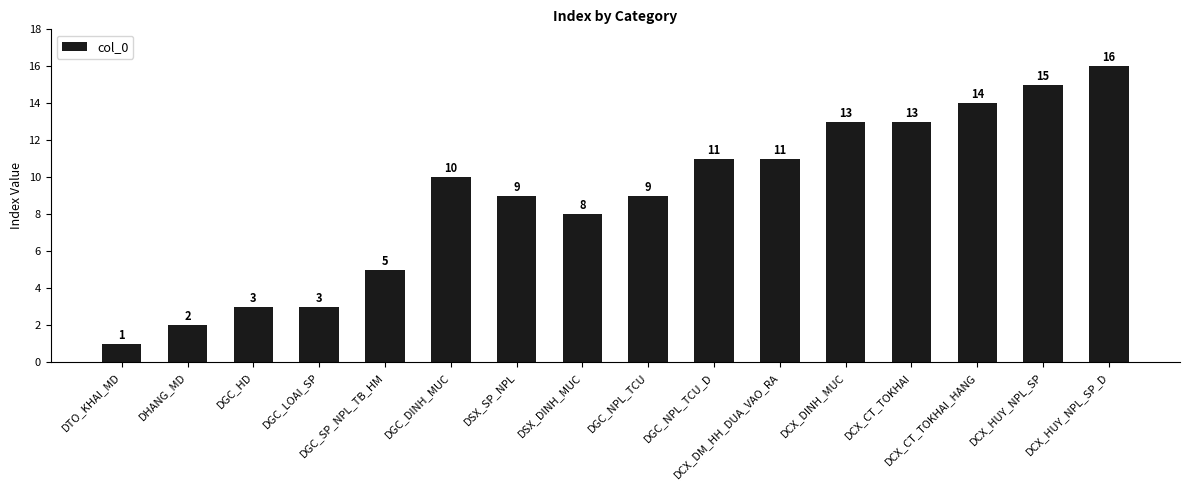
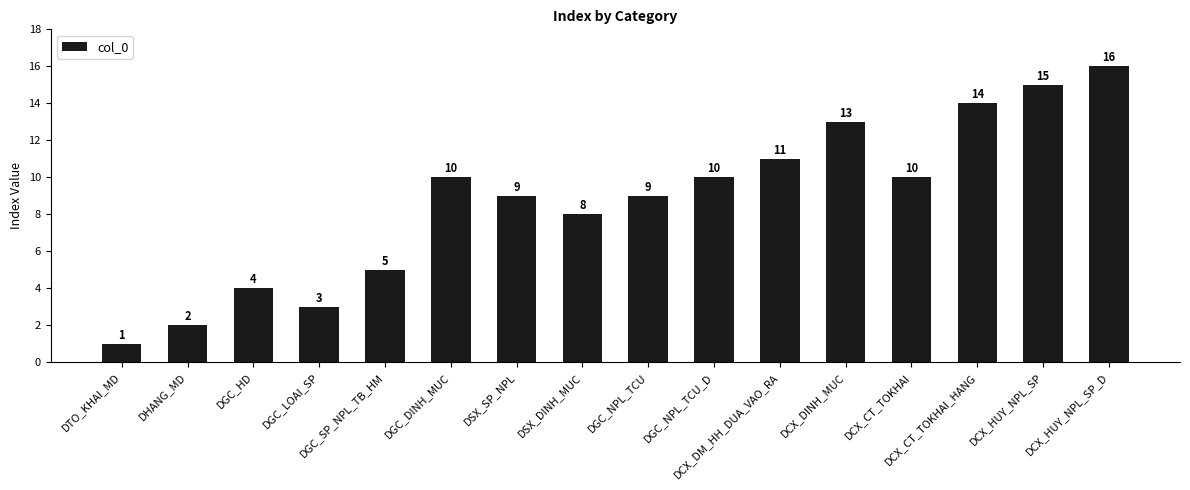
  {
    "DTO_KHAI_MD": 1,
    "DHANG_MD": 2,
-   "DGC_HD": 3,
+   "DGC_HD": 4,
    "DGC_LOAI_SP": 3,
    "DGC_SP_NPL_TB_HM": 5,
    "DGC_DINH_MUC": 10,
    "DSX_SP_NPL": 9,
    "DSX_DINH_MUC": 8,
    "DGC_NPL_TCU": 9,
-   "DGC_NPL_TCU_D": 11,
+   "DGC_NPL_TCU_D": 10,
    "DCX_DM_HH_DUA_VAO_RA": 11,
    "DCX_DINH_MUC": 13,
-   "DCX_CT_TOKHAI": 13,
+   "DCX_CT_TOKHAI": 10,
    "DCX_CT_TOKHAI_HANG": 14,
    "DCX_HUY_NPL_SP": 15,
    "DCX_HUY_NPL_SP_D": 16
  }
